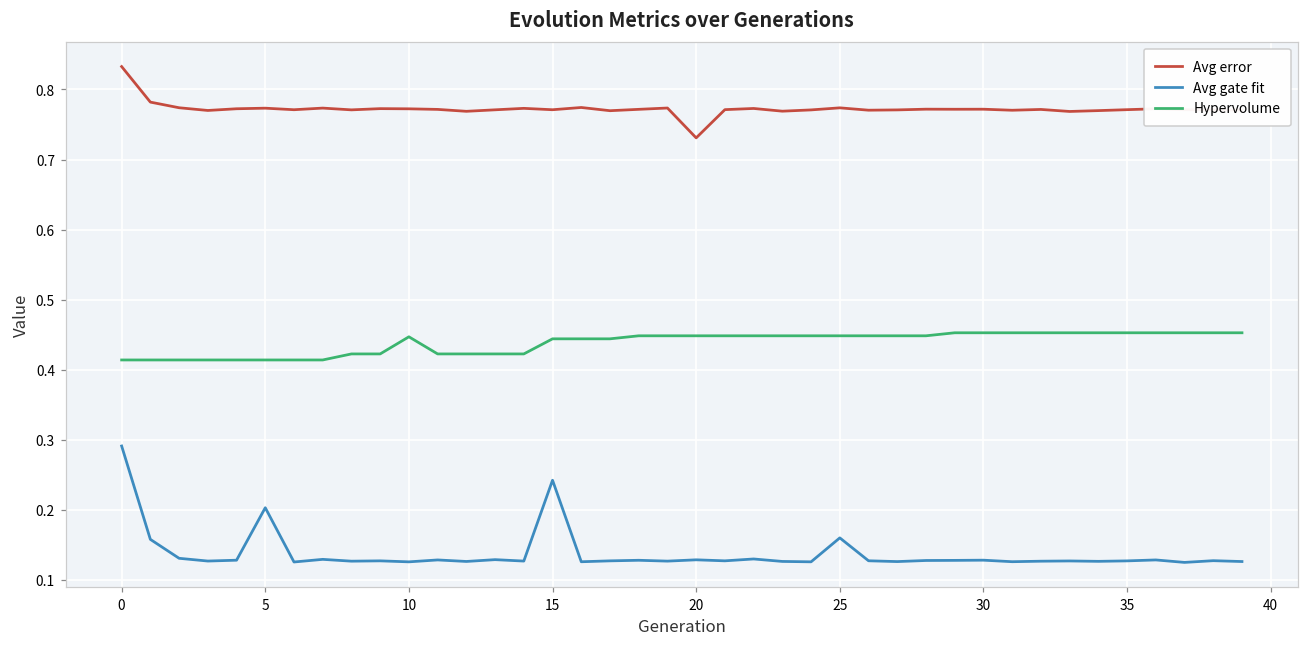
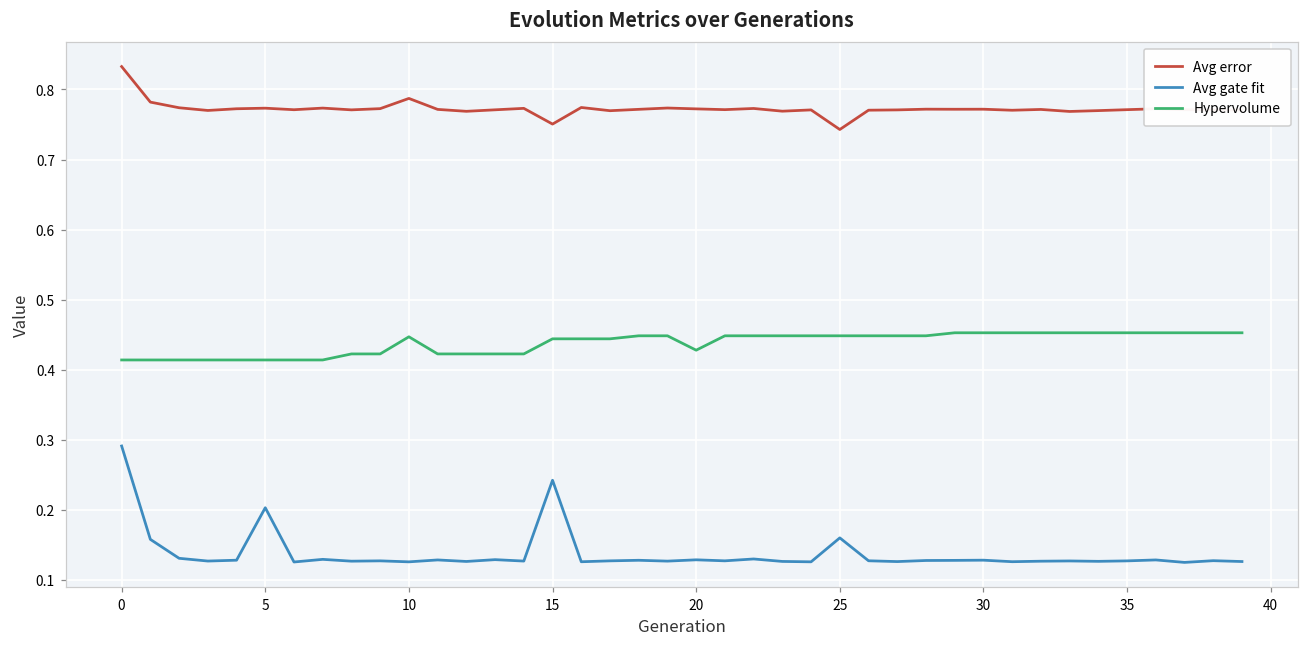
  {
    "Avg error": {
      "0": 0.83,
      "5": 0.77,
-     "10": 0.77,
-     "15": 0.77,
-     "20": 0.73,
-     "25": 0.77,
+     "10": 0.79,
+     "15": 0.75,
+     "20": 0.77,
+     "25": 0.74,
      "30": 0.77,
      "35": 0.77
    },
    "Avg gate fit": {
      "0": 0.29,
      "5": 0.20,
      "10": 0.13,
      "15": 0.24,
      "20": 0.13,
      "25": 0.16,
      "30": 0.13,
      "35": 0.13
    },
    "Hypervolume": {
      "0": 0.41,
      "5": 0.41,
      "10": 0.45,
      "15": 0.44,
-     "20": 0.45,
+     "20": 0.43,
      "25": 0.45,
      "30": 0.45,
      "35": 0.45
    }
  }
